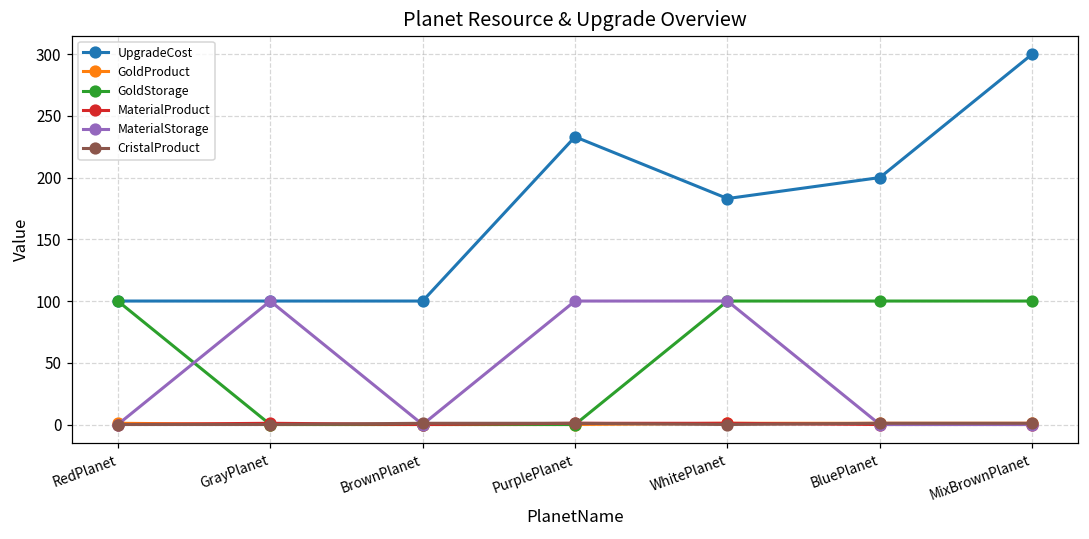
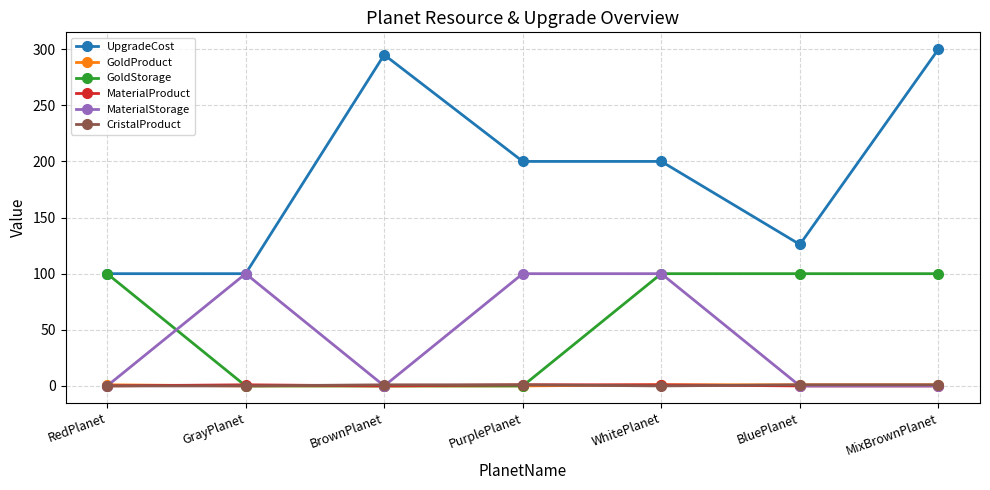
  {
    "UpgradeCost": {
-     "BrownPlanet": 100,
-     "PurplePlanet": 233,
-     "WhitePlanet": 183,
-     "BluePlanet": 200,
+     "BrownPlanet": 295,
+     "PurplePlanet": 200,
+     "WhitePlanet": 200,
+     "BluePlanet": 126,
      "MixBrownPlanet": 300
    },
    "GoldStorage": {
      "BluePlanet": 100,
      "MixBrownPlanet": 100
    },
    "MaterialStorage": {
      "PurplePlanet": 100
    }
  }
